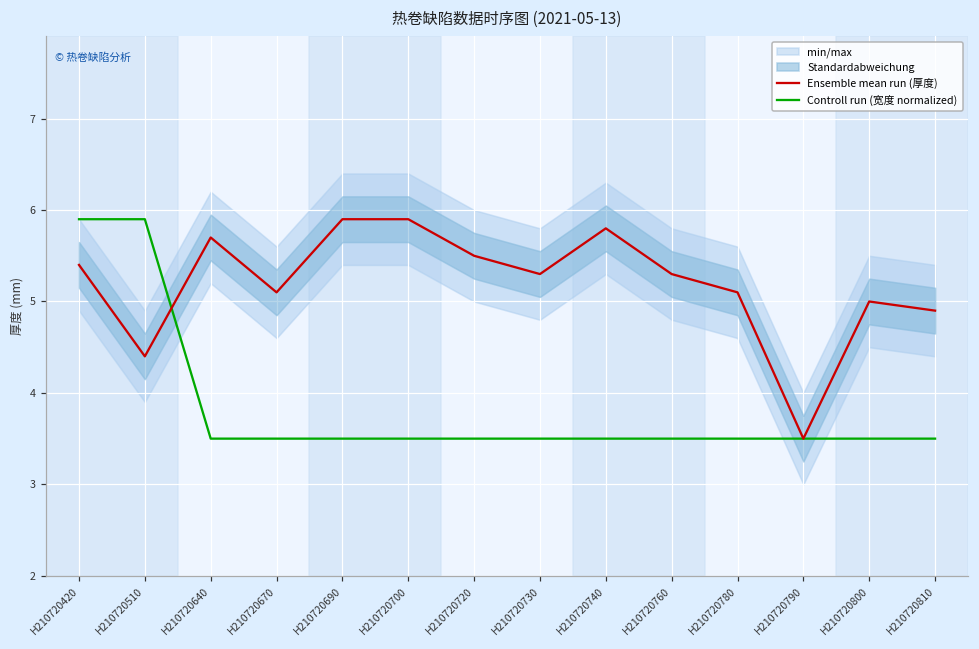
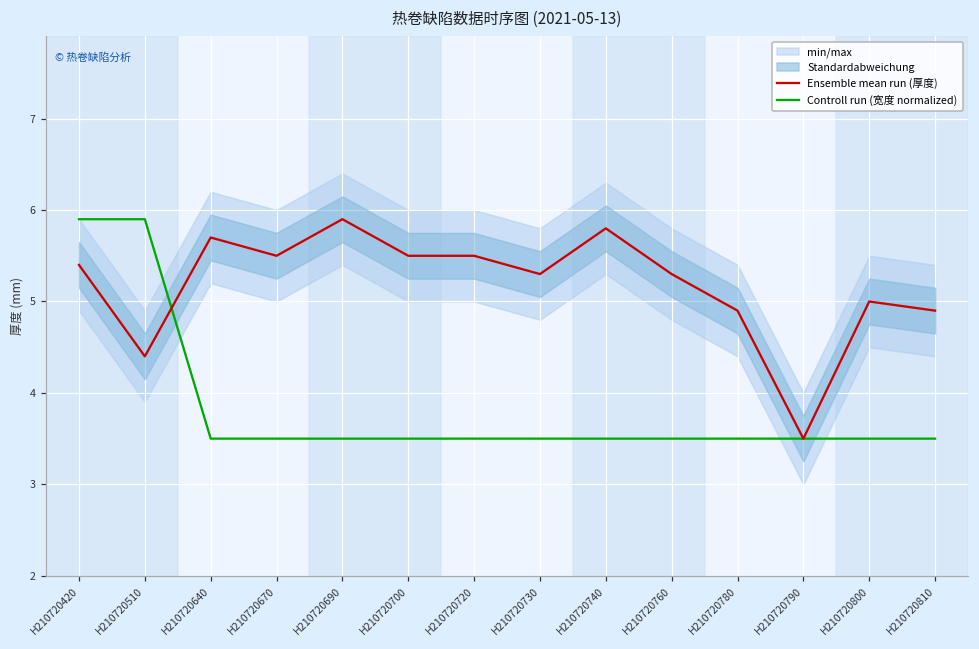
  {
    "Ensemble mean run (厚度)": {
      "H210720420": 5.4,
      "H210720510": 4.4,
      "H210720640": 5.7,
-     "H210720670": 5.1,
+     "H210720670": 5.5,
      "H210720690": 5.9,
-     "H210720700": 5.9,
+     "H210720700": 5.5,
      "H210720720": 5.5,
      "H210720730": 5.3,
      "H210720740": 5.8,
      "H210720760": 5.3,
-     "H210720780": 5.1,
+     "H210720780": 4.9,
      "H210720800": 5.0,
      "H210720810": 4.9
    },
    "Controll run (宽度 normalized)": {
      "H210720510": 5.9,
      "H210720640": 3.5,
      "H210720670": 3.5,
      "H210720690": 3.5,
      "H210720700": 3.5,
      "H210720720": 3.5,
      "H210720730": 3.5,
      "H210720740": 3.5,
      "H210720760": 3.5,
      "H210720780": 3.5,
      "H210720800": 3.5,
      "H210720810": 3.5
    }
  }
